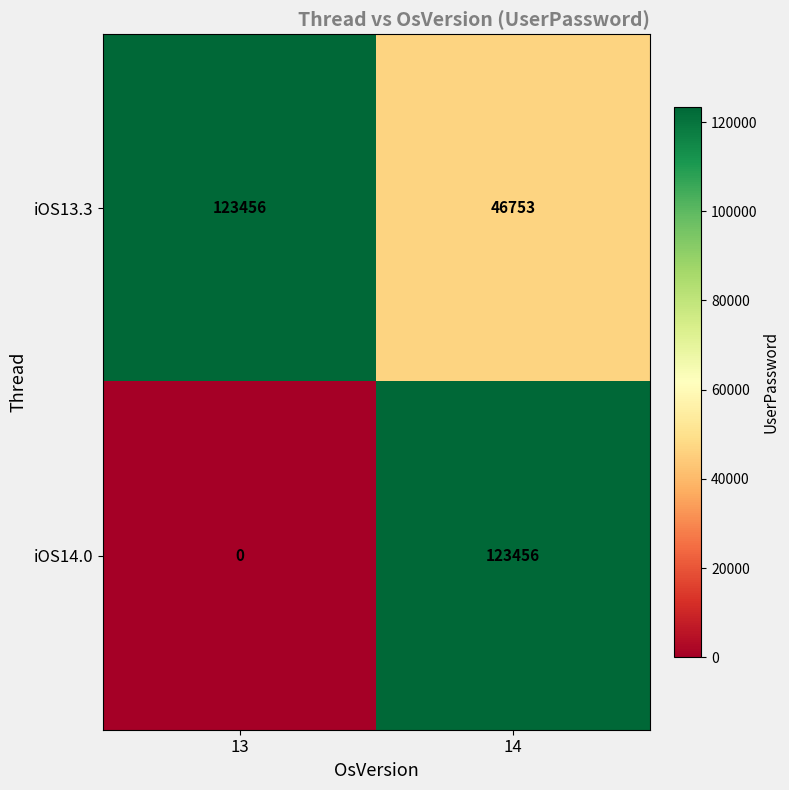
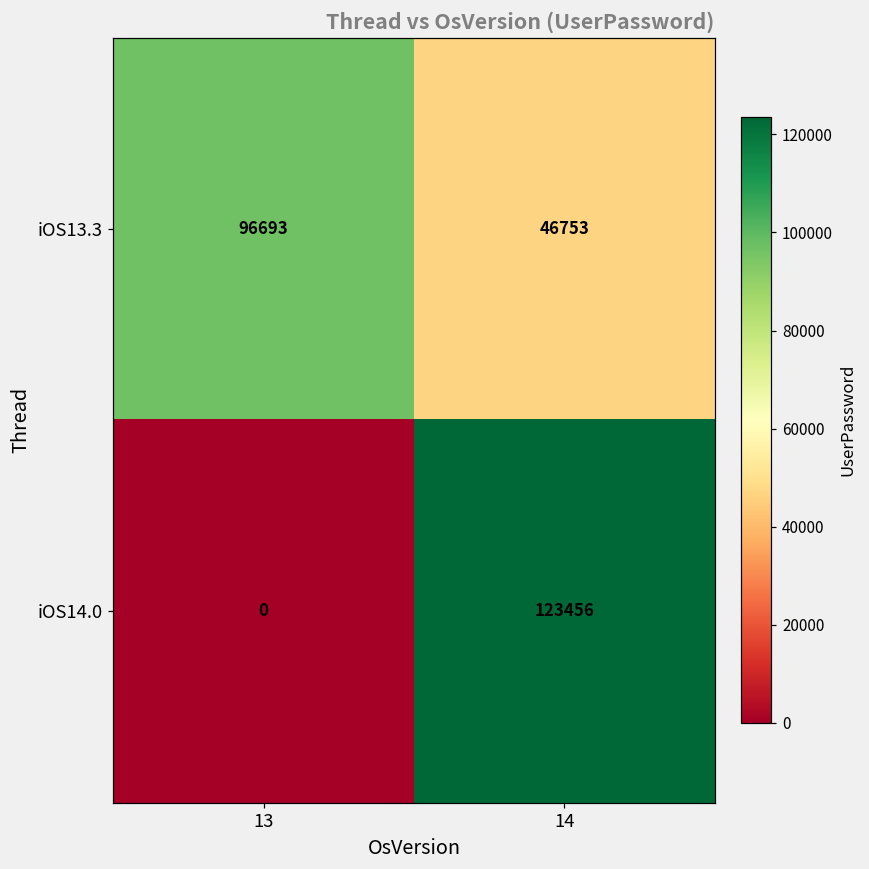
  {
    "iOS13.3": {
-     "13": 123456,
+     "13": 96693,
      "14": 46753
    },
    "iOS14.0": {
      "13": 0,
      "14": 123456
    }
  }
